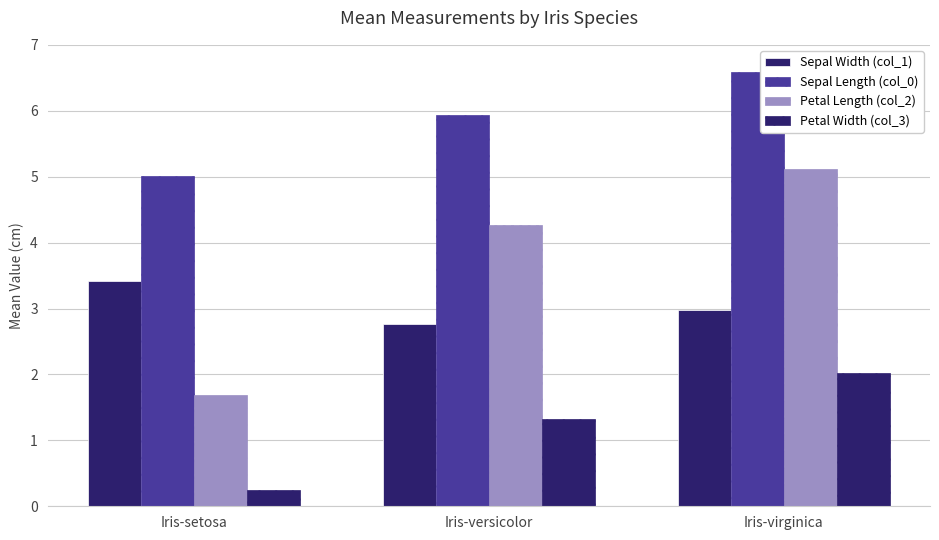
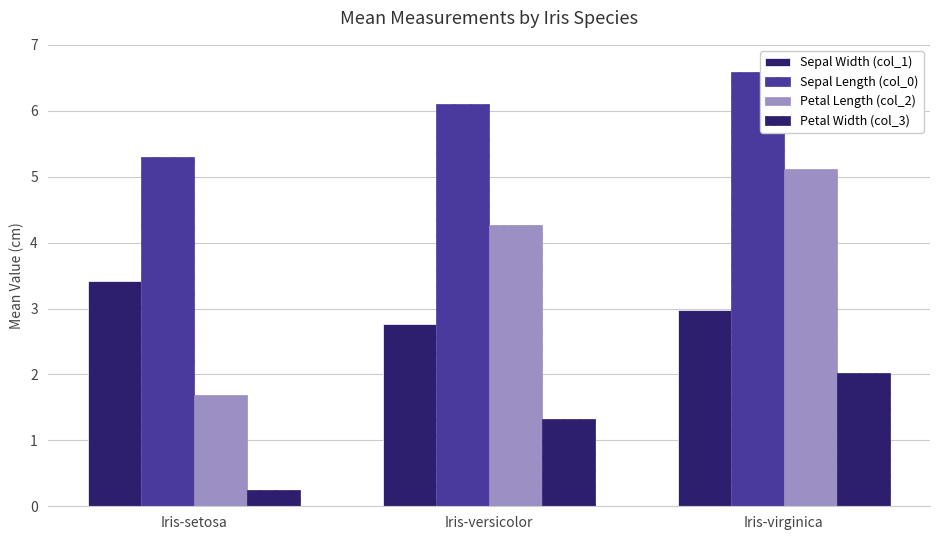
  {
    "Sepal Length (col_0)": {
-     "Iris-setosa": 5.0,
-     "Iris-versicolor": 5.9,
+     "Iris-setosa": 5.3,
+     "Iris-versicolor": 6.1,
      "Iris-virginica": 6.6
    },
    "Petal Length (col_2)": {
      "Iris-setosa": 1.7,
      "Iris-versicolor": 4.3,
      "Iris-virginica": 5.1
    }
  }
